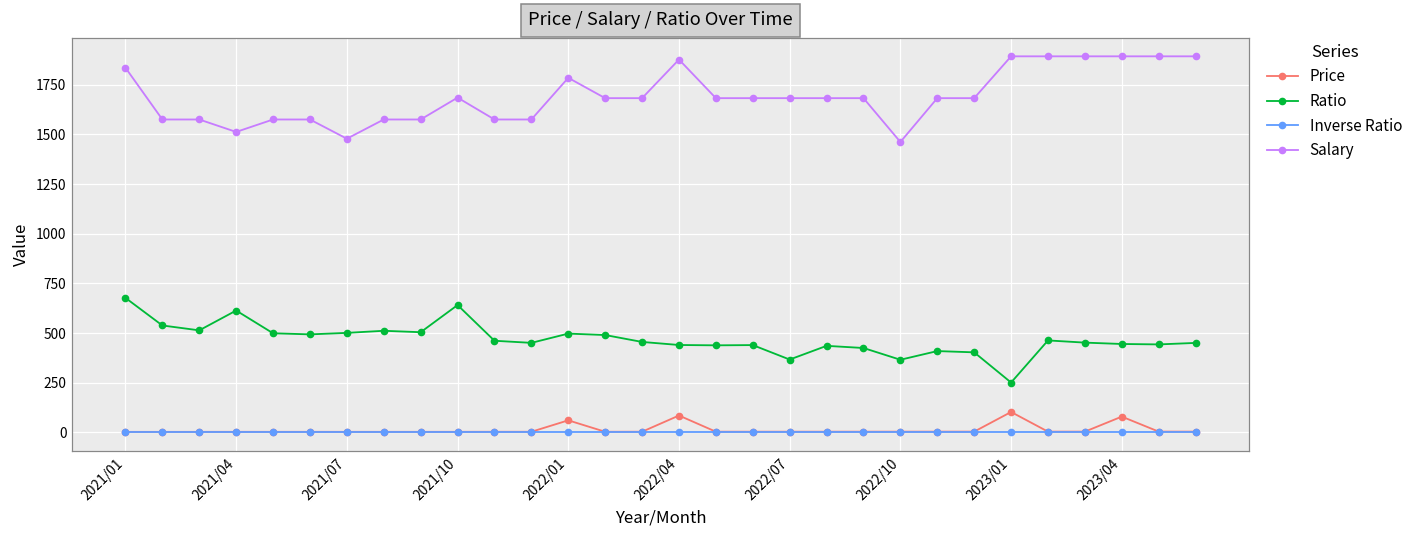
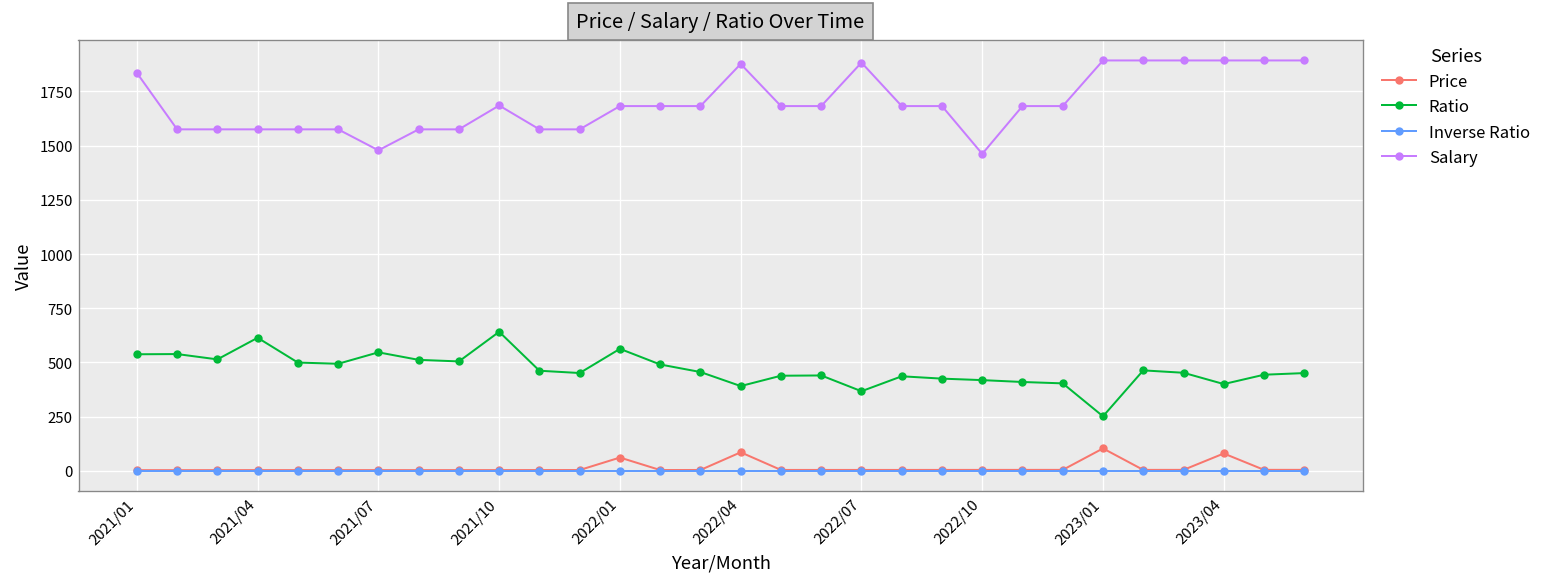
  {
    "Price": {
      "2022/01": 60,
      "2022/04": 90,
      "2023/01": 100,
      "2023/04": 80
    },
    "Ratio": {
-     "2021/01": 680,
+     "2021/01": 540,
      "2021/04": 610,
-     "2021/07": 500,
+     "2021/07": 550,
      "2021/10": 640,
-     "2022/01": 500,
-     "2022/04": 440,
+     "2022/01": 560,
+     "2022/04": 390,
      "2022/07": 370,
-     "2022/10": 370,
+     "2022/10": 420,
      "2023/01": 250,
-     "2023/04": 450
+     "2023/04": 400
    },
    "Inverse Ratio": {
      "2022/01": 0,
      "2022/04": 0,
      "2023/01": 0,
      "2023/04": 0
    },
    "Salary": {
      "2021/01": 1840,
-     "2021/04": 1510,
+     "2021/04": 1580,
      "2021/07": 1480,
      "2021/10": 1690,
-     "2022/01": 1780,
+     "2022/01": 1680,
      "2022/04": 1880,
-     "2022/07": 1680,
+     "2022/07": 1880,
      "2022/10": 1460,
      "2023/01": 1890,
      "2023/04": 1890
    }
  }
